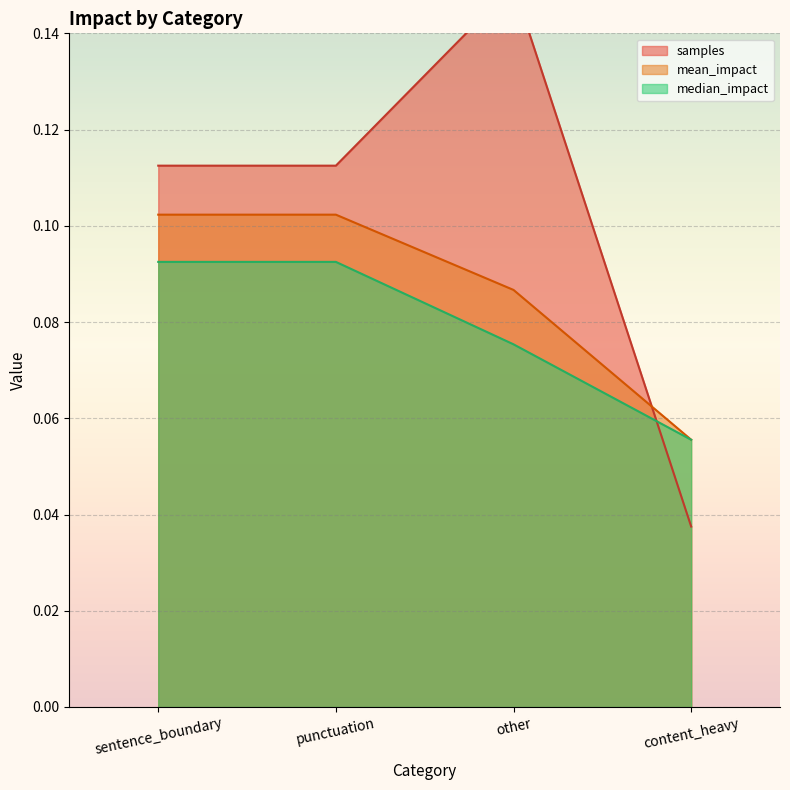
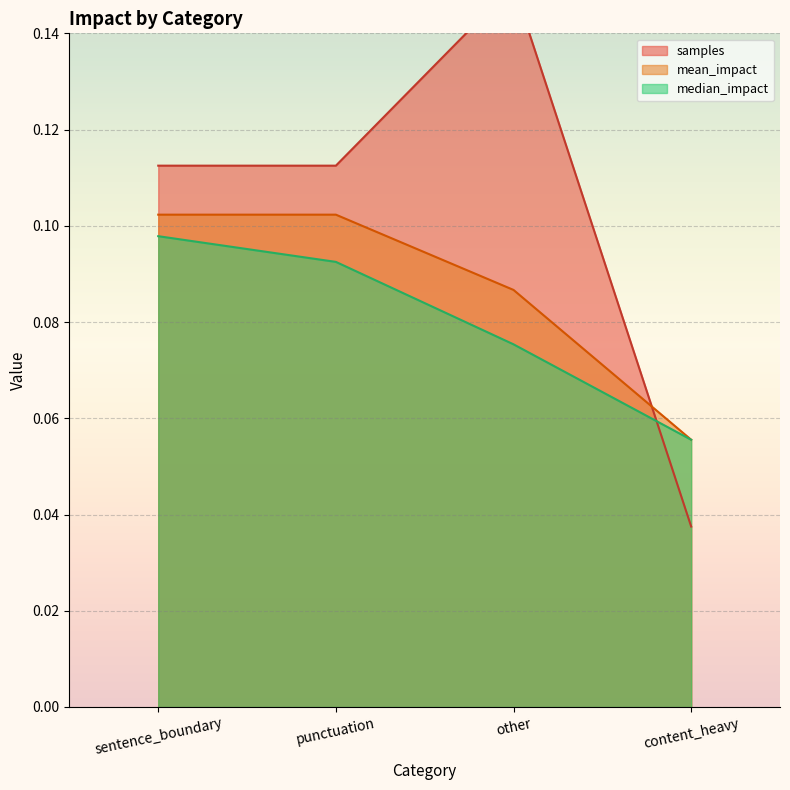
  {
    "median_impact": {
-     "sentence_boundary": 0.093,
+     "sentence_boundary": 0.098,
      "punctuation": 0.093,
      "other": 0.075
    }
  }
